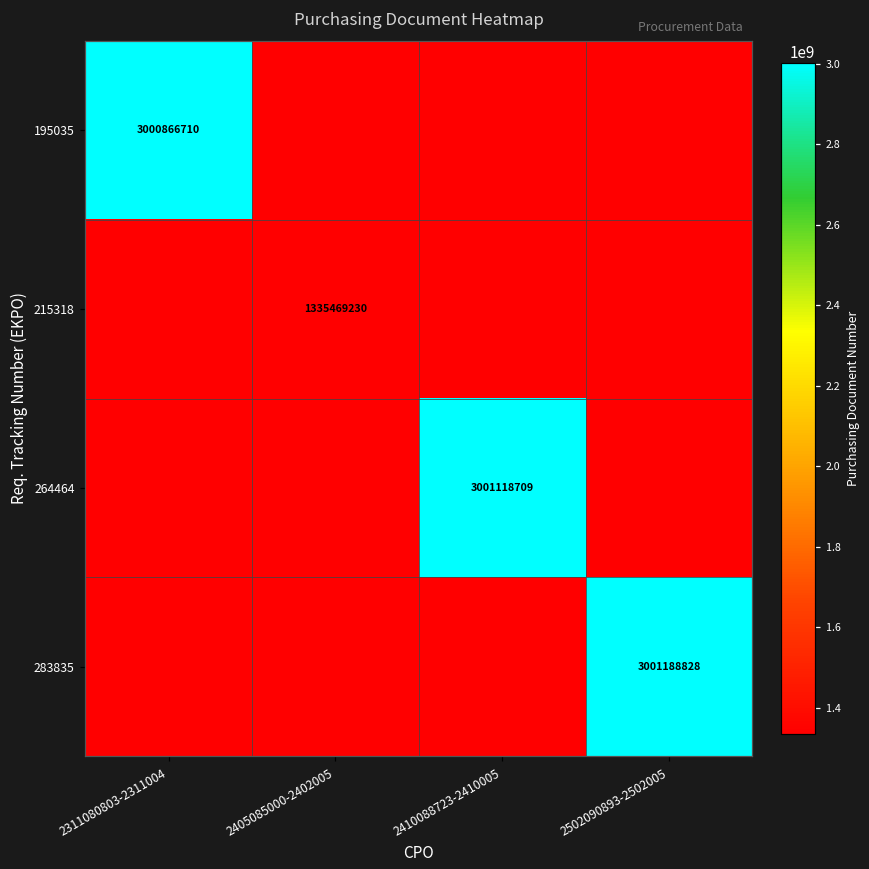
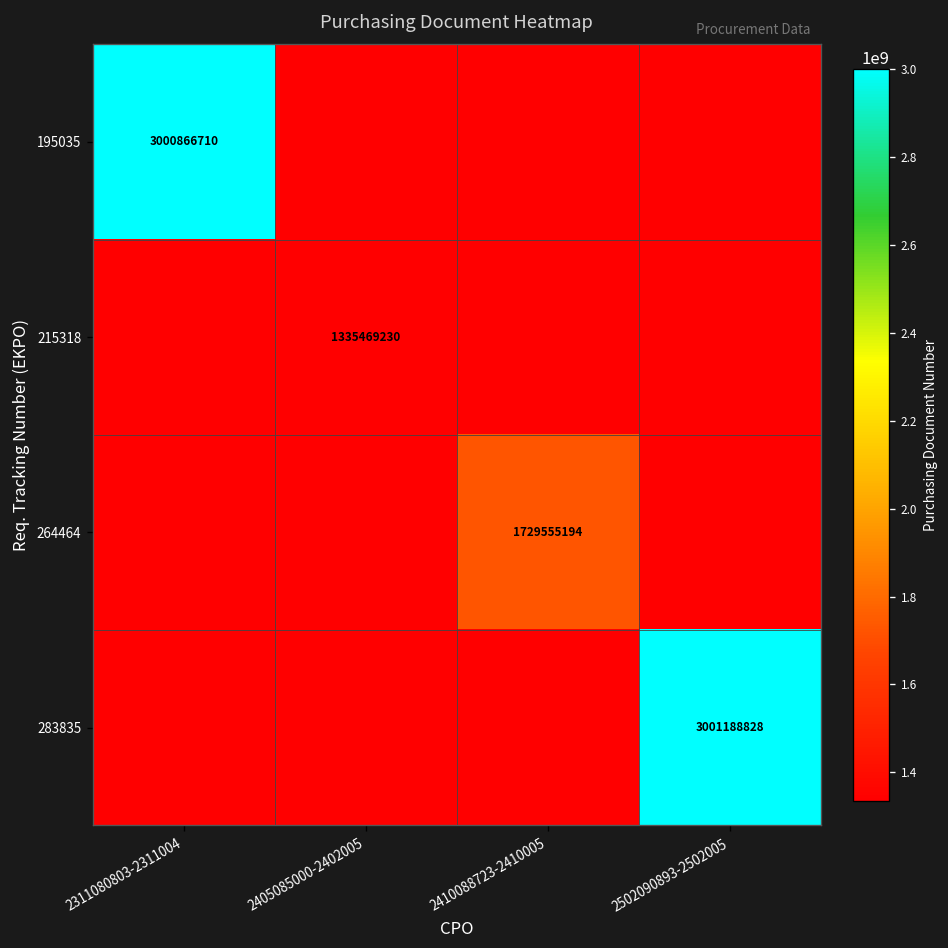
  {
    "195035": {
      "2311080803-2311004": 3000866710
    },
    "215318": {
      "2405085000-2402005": 1335469230
    },
    "264464": {
-     "2410088723-2410005": 3001118709
+     "2410088723-2410005": 1729555194
    },
    "283835": {
      "2502090893-2502005": 3001188828
    }
  }
